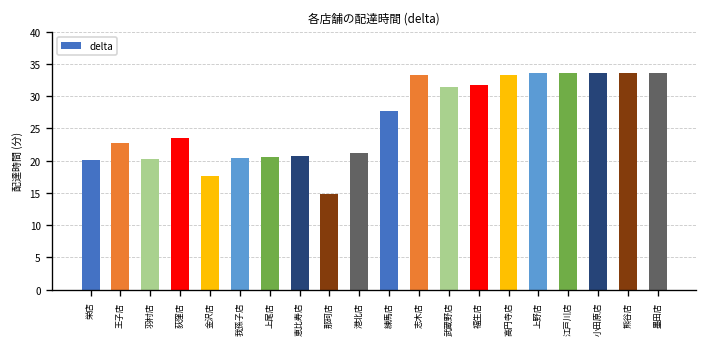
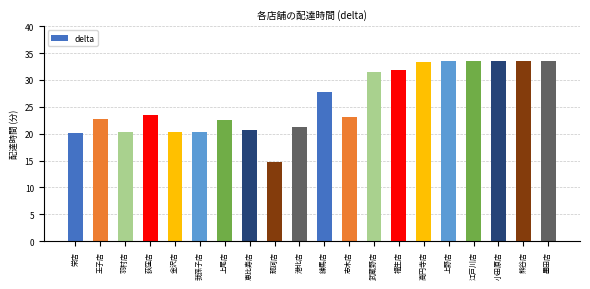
  {
    "栄店": 20,
    "王子店": 23,
    "羽村店": 20,
    "荻窪店": 24,
-   "金沢店": 18,
+   "金沢店": 20,
    "我孫子店": 20,
-   "上尾店": 21,
+   "上尾店": 23,
    "恵比寿店": 21,
    "那珂店": 15,
    "港北店": 21,
    "練馬店": 28,
-   "志木店": 33,
+   "志木店": 23,
    "武蔵野店": 31,
    "福生店": 32,
    "高円寺店": 33,
    "上野店": 34,
    "江戸川店": 34,
    "小田原店": 34,
    "熊谷店": 34,
    "墨田店": 34
  }
